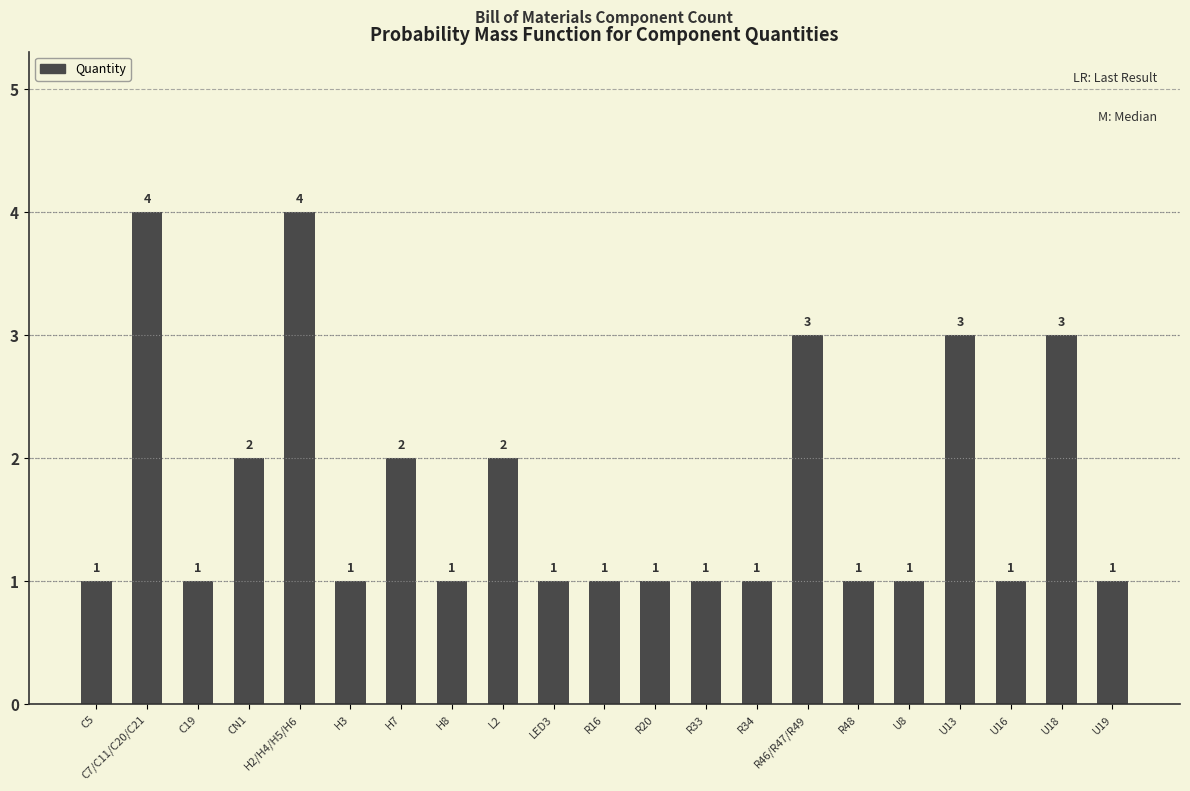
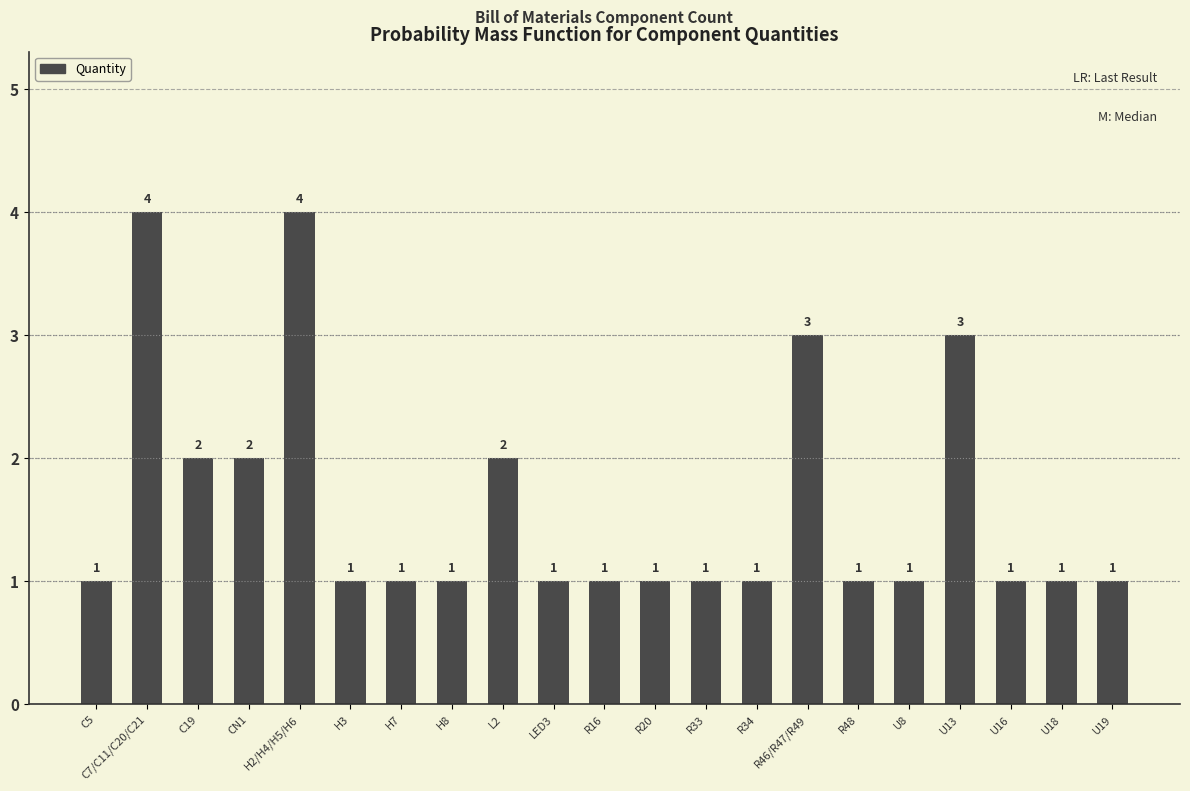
  {
    "C5": 1,
    "C7/C11/C20/C21": 4,
-   "C19": 1,
+   "C19": 2,
    "CN1": 2,
    "H2/H4/H5/H6": 4,
    "H3": 1,
-   "H7": 2,
+   "H7": 1,
    "H8": 1,
    "L2": 2,
    "LED3": 1,
    "R16": 1,
    "R20": 1,
    "R33": 1,
    "R34": 1,
    "R46/R47/R49": 3,
    "R48": 1,
    "U8": 1,
    "U13": 3,
    "U16": 1,
-   "U18": 3,
+   "U18": 1,
    "U19": 1
  }
